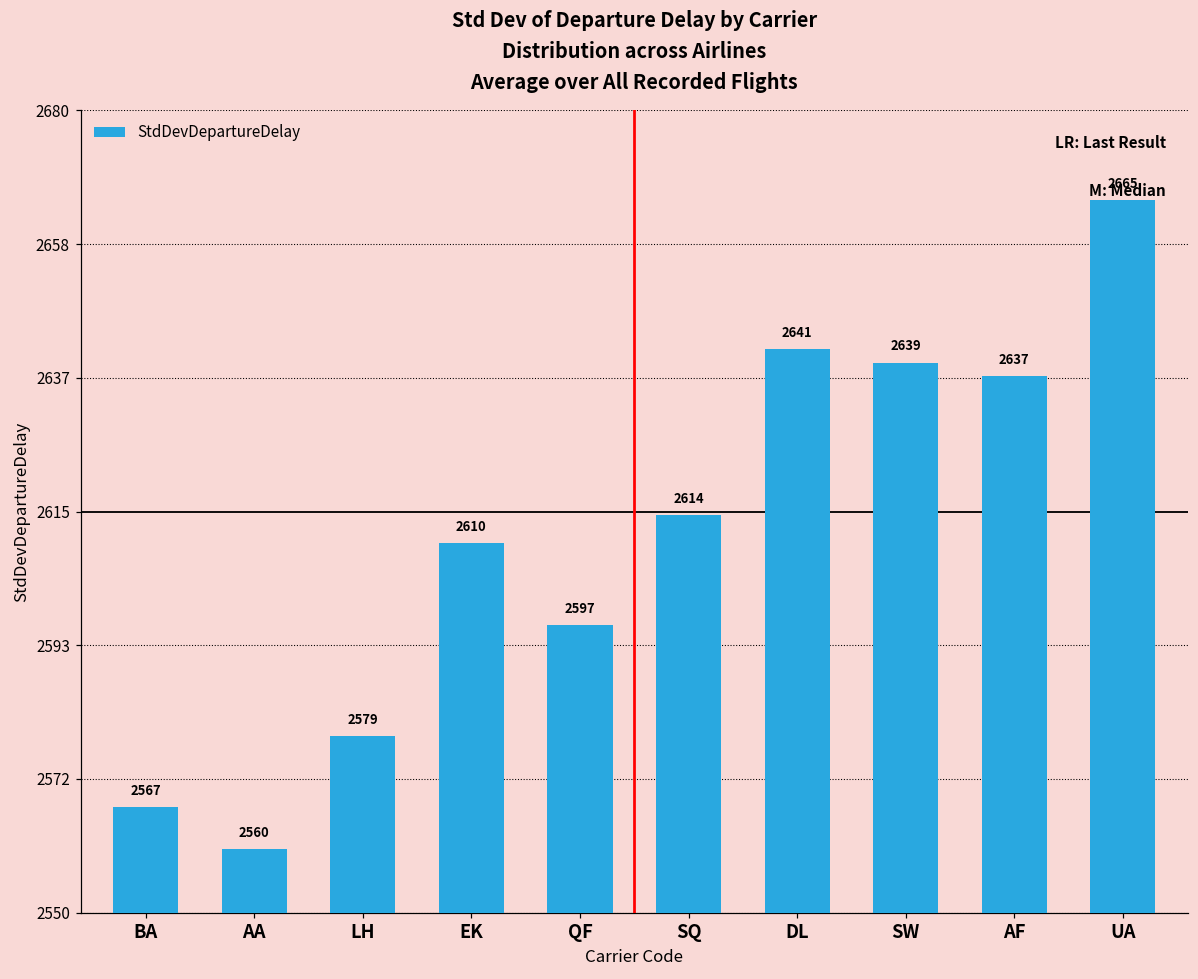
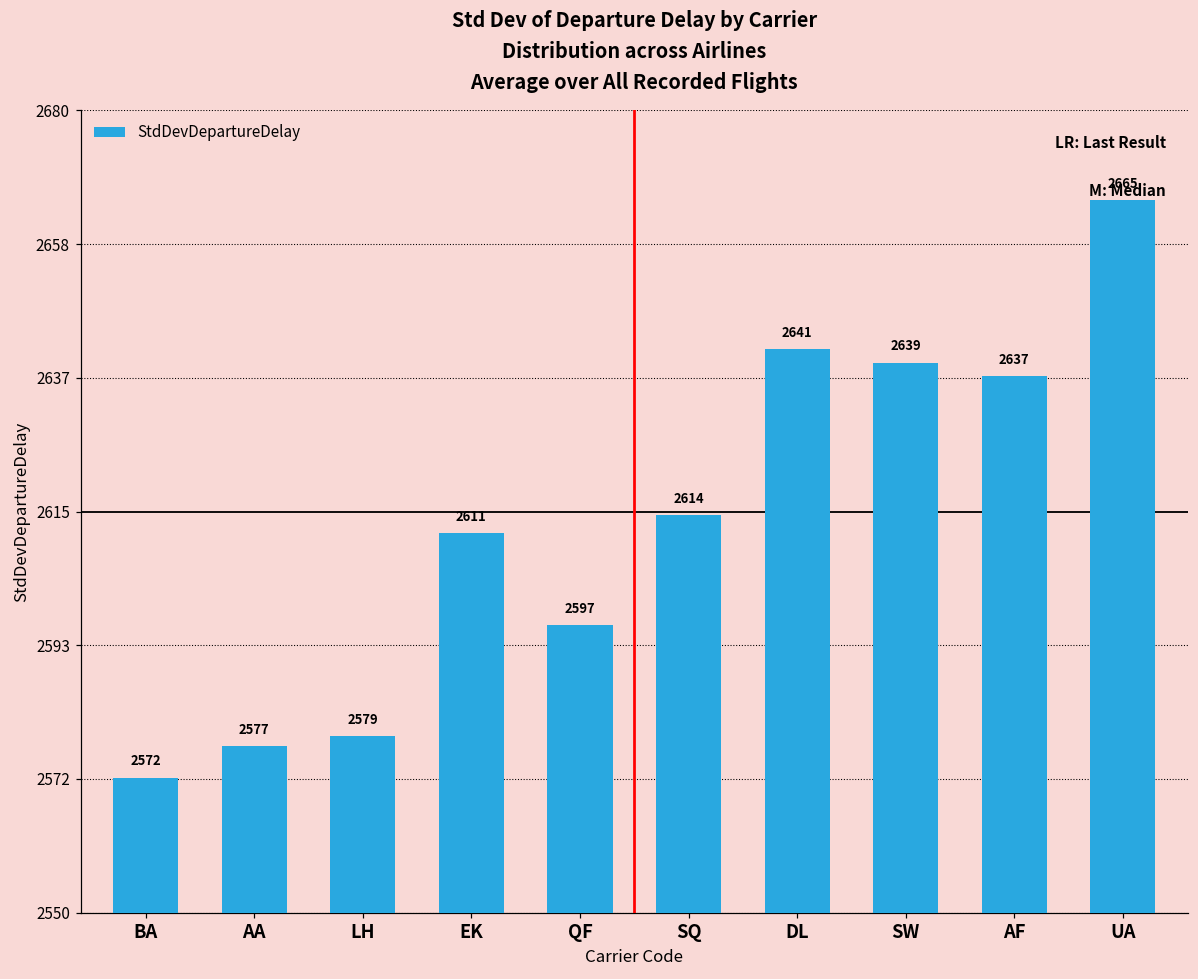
  {
-   "BA": 2567,
-   "AA": 2560,
+   "BA": 2572,
+   "AA": 2577,
    "LH": 2579,
-   "EK": 2610,
+   "EK": 2611,
    "QF": 2597,
    "SQ": 2614,
    "DL": 2641,
    "SW": 2639,
    "AF": 2637
  }
